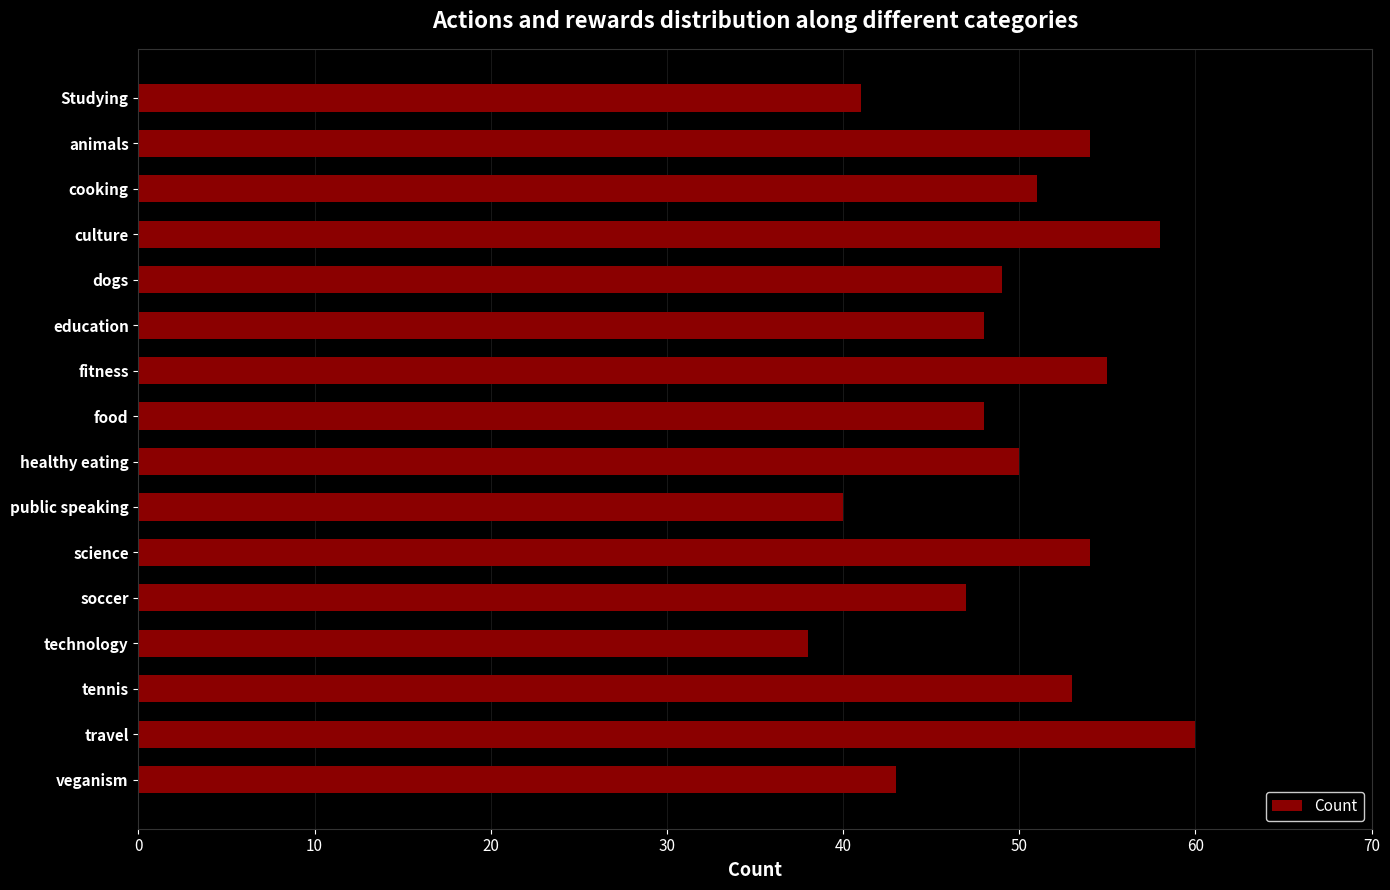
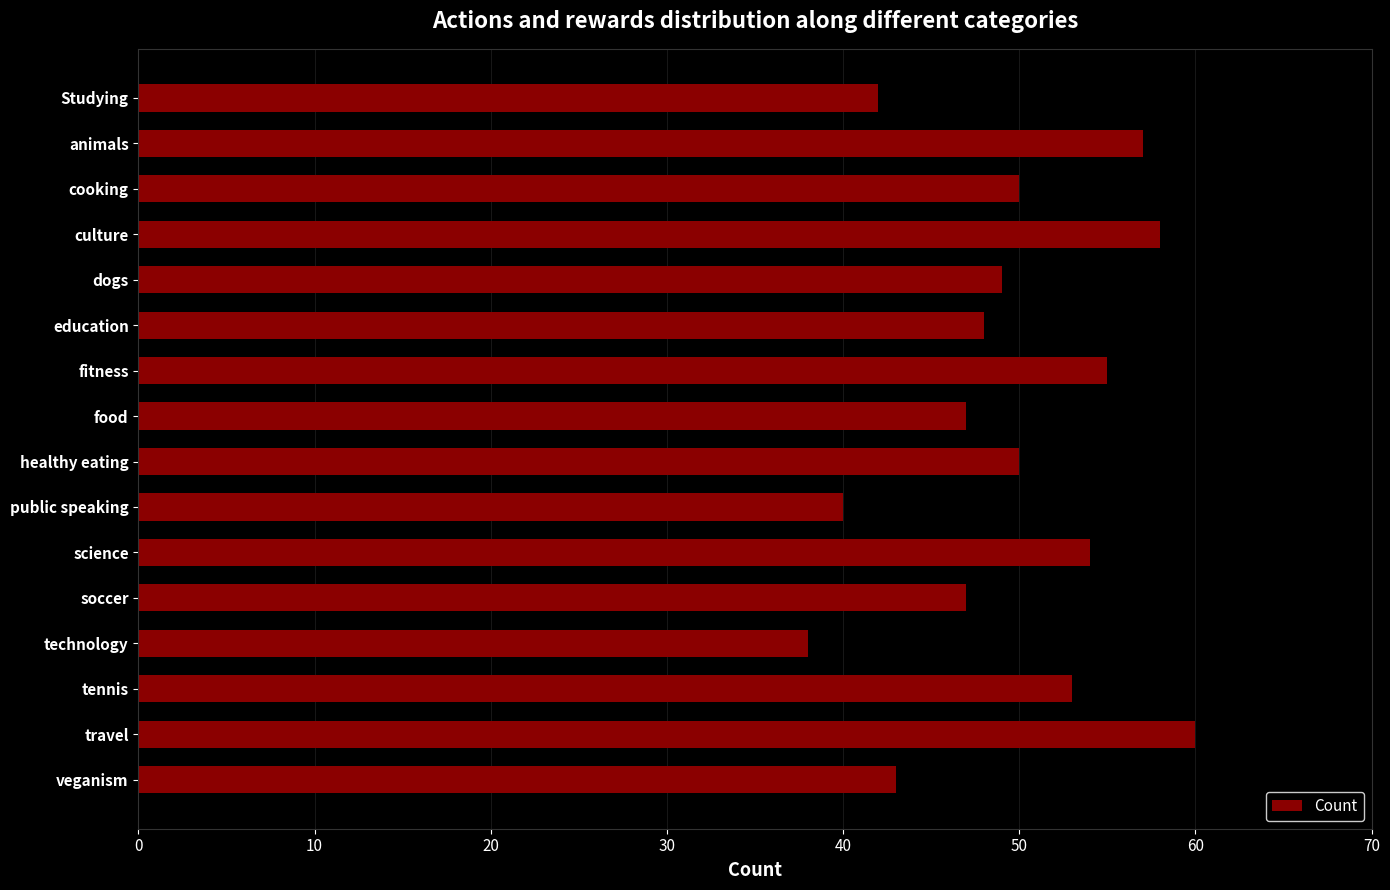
  {
-   "Studying": 41,
-   "animals": 54,
-   "cooking": 51,
+   "Studying": 42,
+   "animals": 57,
+   "cooking": 50,
    "culture": 58,
    "dogs": 49,
    "education": 48,
    "fitness": 55,
-   "food": 48,
+   "food": 47,
    "healthy eating": 50,
    "public speaking": 40,
    "science": 54,
    "soccer": 47,
    "technology": 38,
    "tennis": 53,
    "travel": 60,
    "veganism": 43
  }
